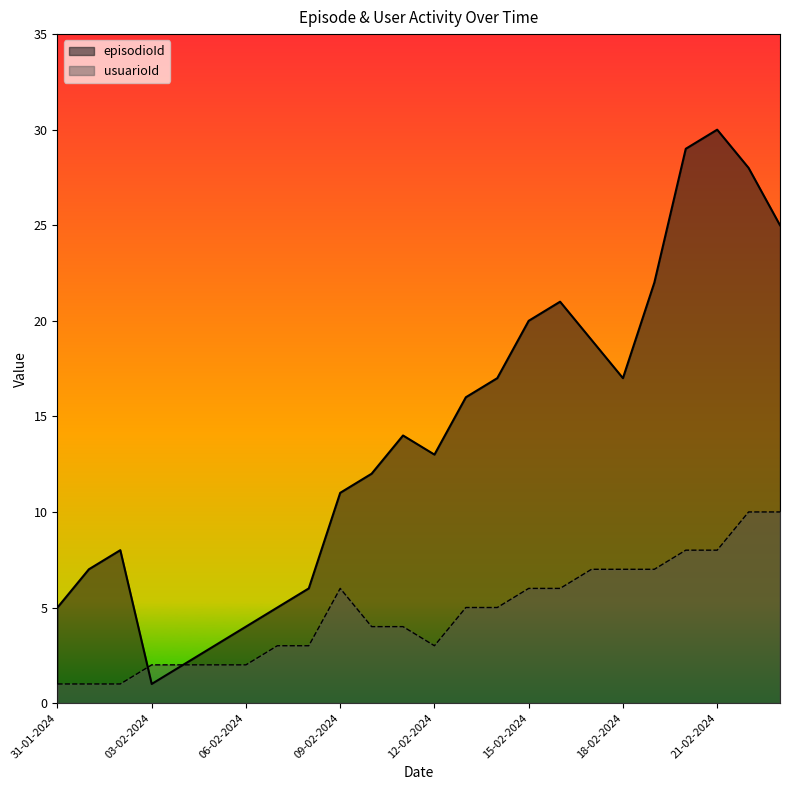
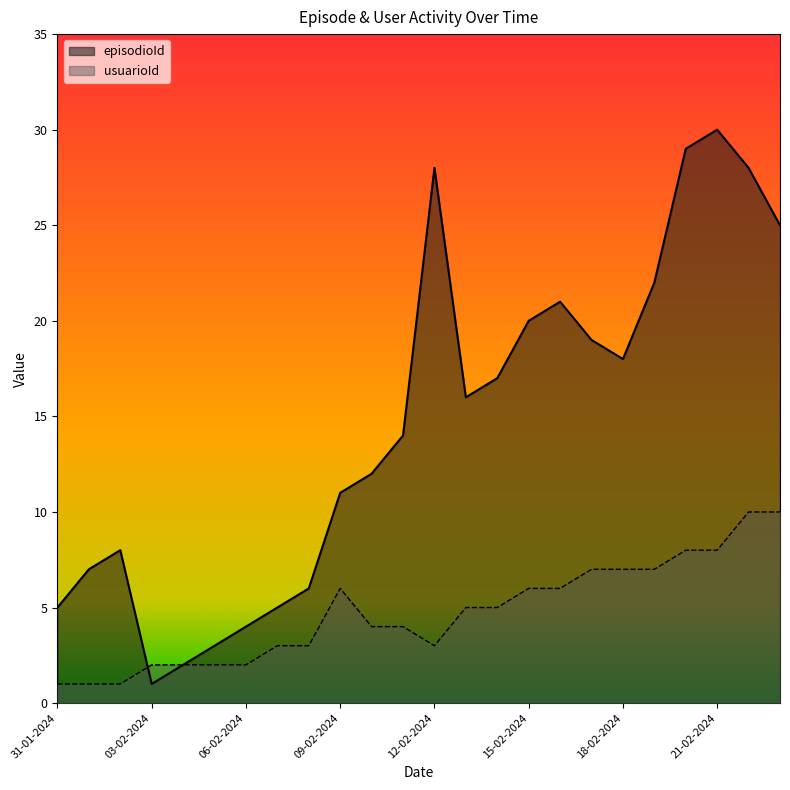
  {
    "episodioId": {
      "31-01-2024": 5,
      "03-02-2024": 1,
      "06-02-2024": 4,
      "09-02-2024": 11,
-     "12-02-2024": 13,
+     "12-02-2024": 28,
      "15-02-2024": 20,
-     "18-02-2024": 17,
+     "18-02-2024": 18,
      "21-02-2024": 30
    },
    "usuarioId": {
      "31-01-2024": 1,
      "03-02-2024": 2,
      "06-02-2024": 2,
      "09-02-2024": 6,
      "12-02-2024": 3,
      "15-02-2024": 6,
      "18-02-2024": 7,
      "21-02-2024": 8
    }
  }
